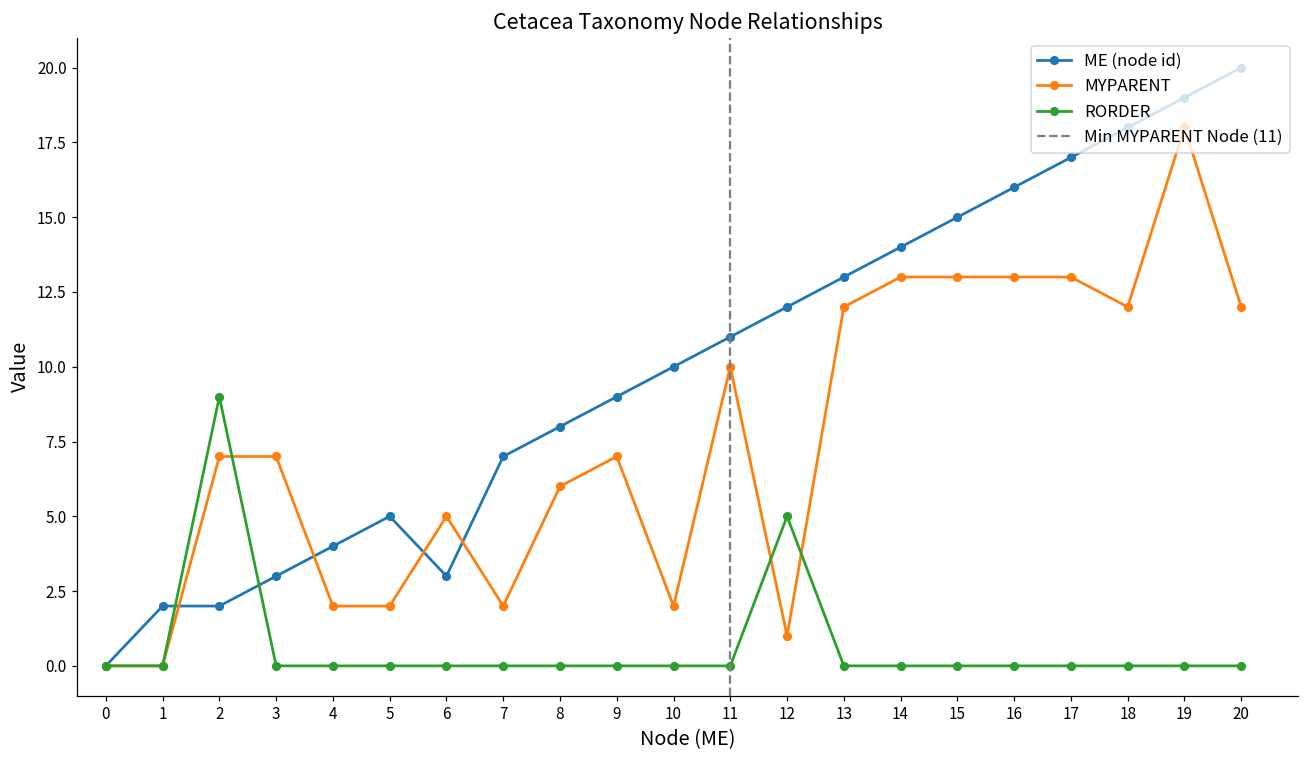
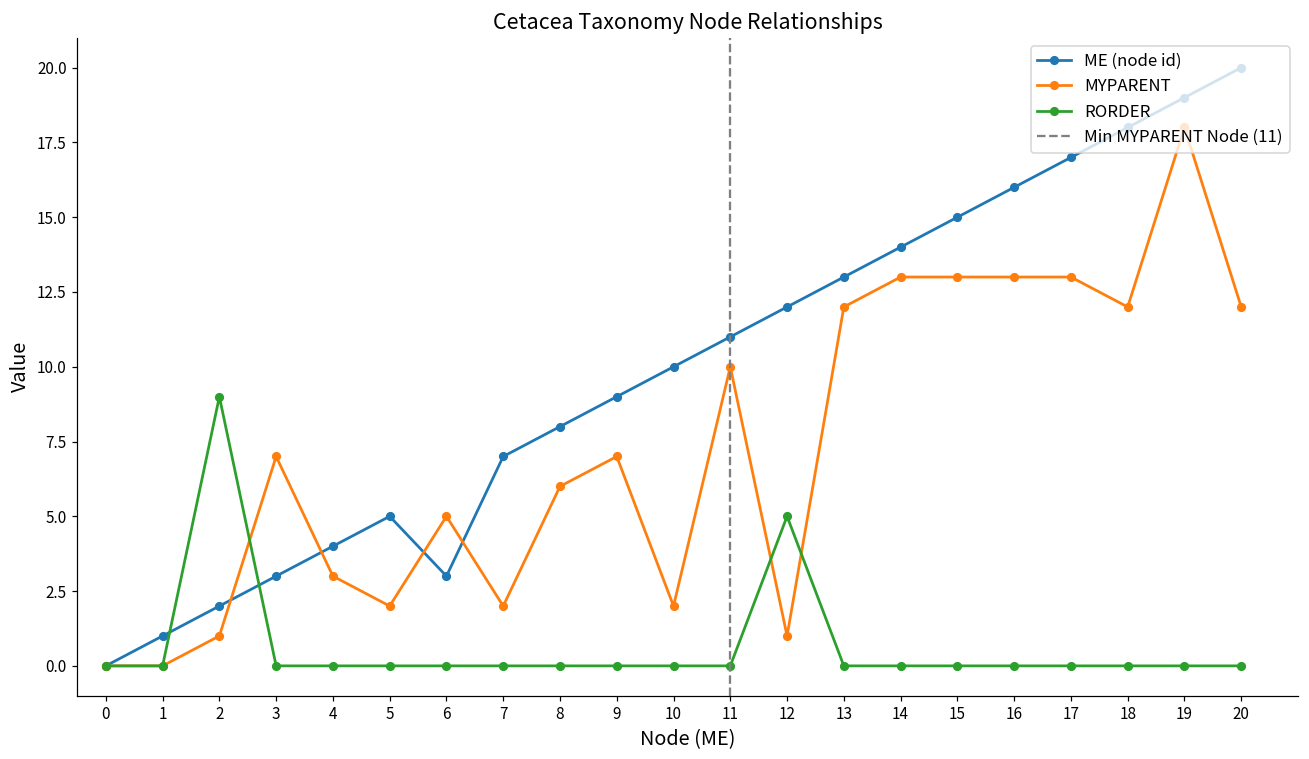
  {
    "ME (node id)": {
-     "1": 2,
+     "1": 1,
      "2": 2,
      "3": 3,
      "4": 4,
      "5": 5,
      "6": 3,
      "7": 7,
      "8": 8,
      "9": 9,
      "10": 10,
      "11": 11,
      "12": 12,
      "13": 13,
      "14": 14,
      "15": 15,
      "16": 16
    },
    "MYPARENT": {
-     "2": 7,
+     "2": 1,
      "3": 7,
-     "4": 2,
+     "4": 3,
      "5": 2,
      "6": 5,
      "7": 2,
      "8": 6,
      "9": 7,
      "10": 2,
      "11": 10,
      "12": 1,
      "13": 12,
      "14": 13,
      "15": 13,
      "16": 13,
      "17": 13,
      "18": 12,
      "20": 12
    },
    "RORDER": {
      "2": 9,
      "3": 0,
      "4": 0,
      "5": 0,
      "6": 0,
      "7": 0,
      "8": 0,
      "9": 0,
      "10": 0,
      "11": 0,
      "12": 5,
      "13": 0,
      "14": 0,
      "15": 0,
      "16": 0,
      "17": 0,
      "18": 0,
      "19": 0,
      "20": 0
    }
  }
